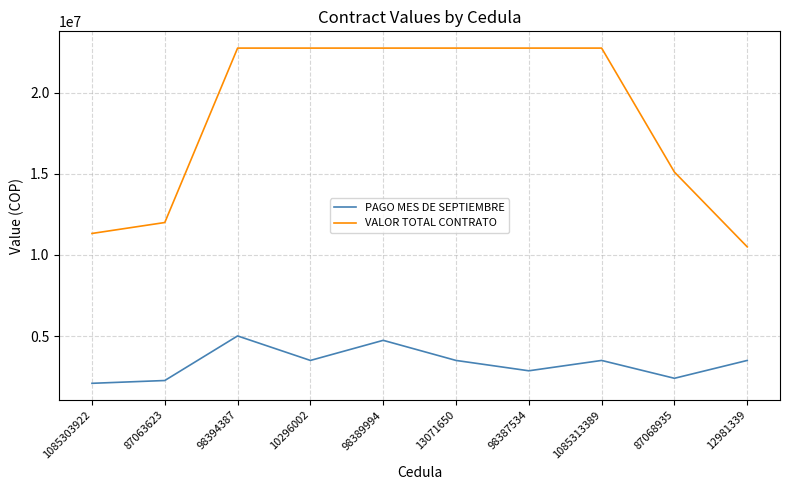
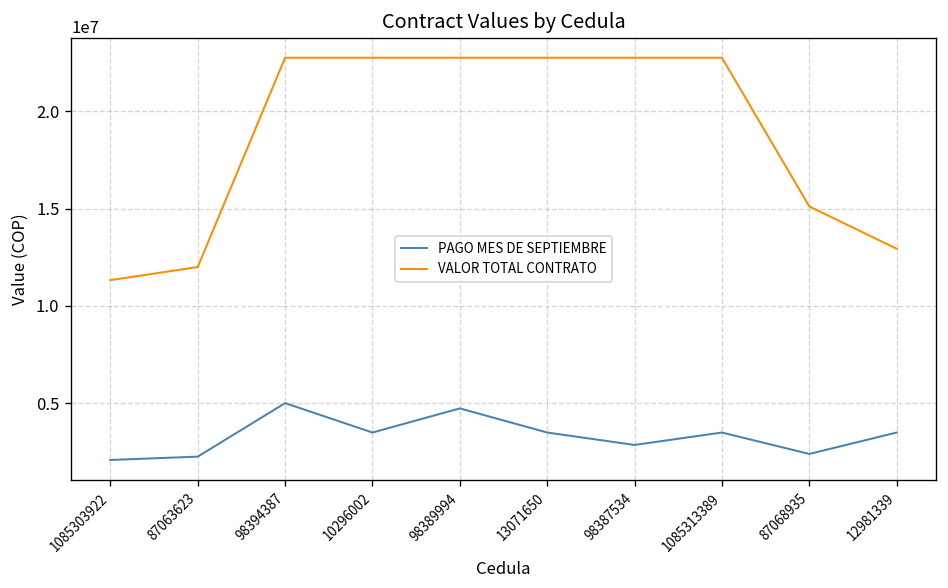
  {
    "PAGO MES DE SEPTIEMBRE": {
      "1085303922": 2100000,
      "87063623": 2300000,
      "98394387": 5000000,
      "10296002": 3500000,
      "98389994": 4700000,
      "13071650": 3500000,
      "98387534": 2900000,
      "1085313389": 3500000,
      "87068935": 2400000,
      "12981339": 3500000
    },
    "VALOR TOTAL CONTRATO": {
      "1085303922": 11300000,
      "87063623": 12000000,
      "98394387": 22800000,
      "10296002": 22800000,
      "98389994": 22800000,
      "13071650": 22800000,
      "98387534": 22800000,
      "1085313389": 22800000,
      "87068935": 15100000,
-     "12981339": 10500000
+     "12981339": 12900000
    }
  }
